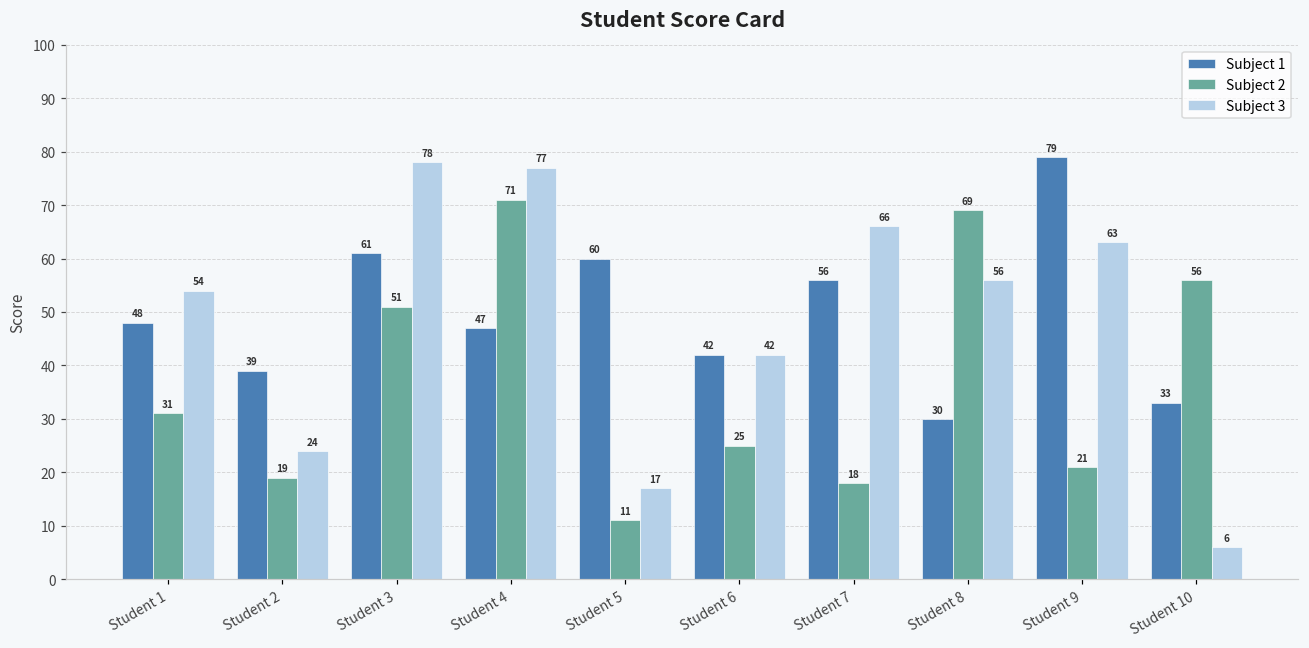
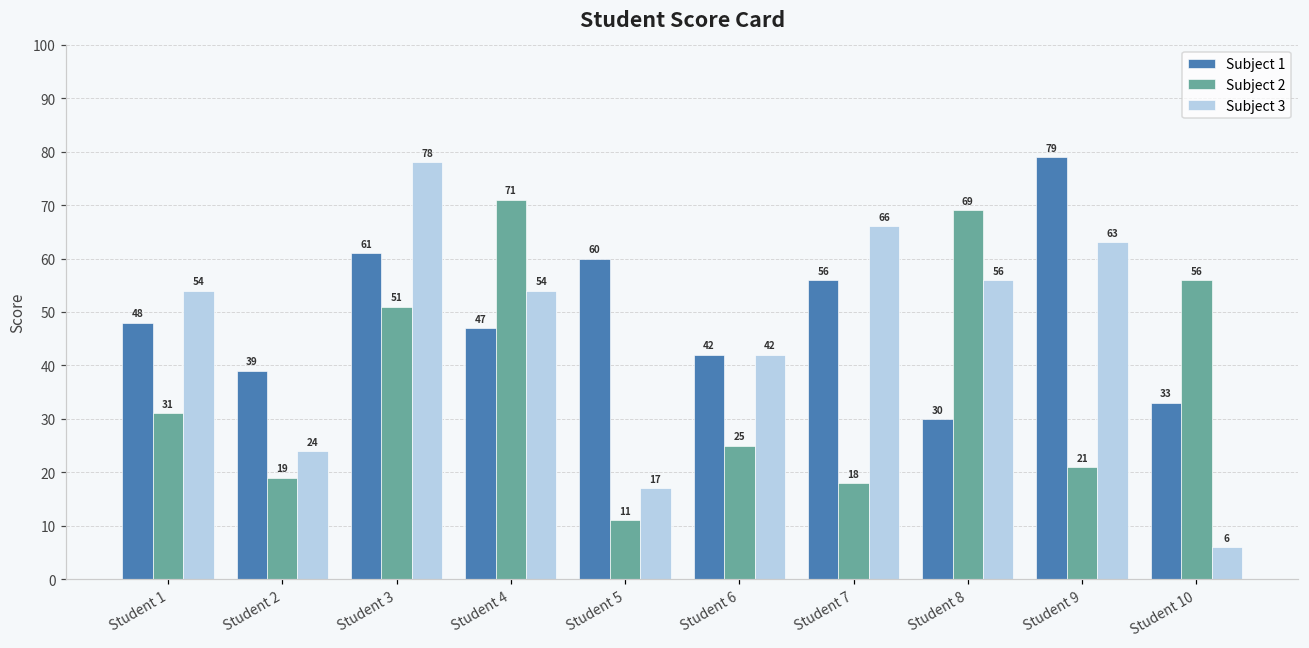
  {
    "Subject 3": {
      "Student 1": 54,
      "Student 2": 24,
      "Student 3": 78,
-     "Student 4": 77,
+     "Student 4": 54,
      "Student 5": 17,
      "Student 6": 42,
      "Student 7": 66,
      "Student 8": 56,
      "Student 9": 63,
      "Student 10": 6
    }
  }
